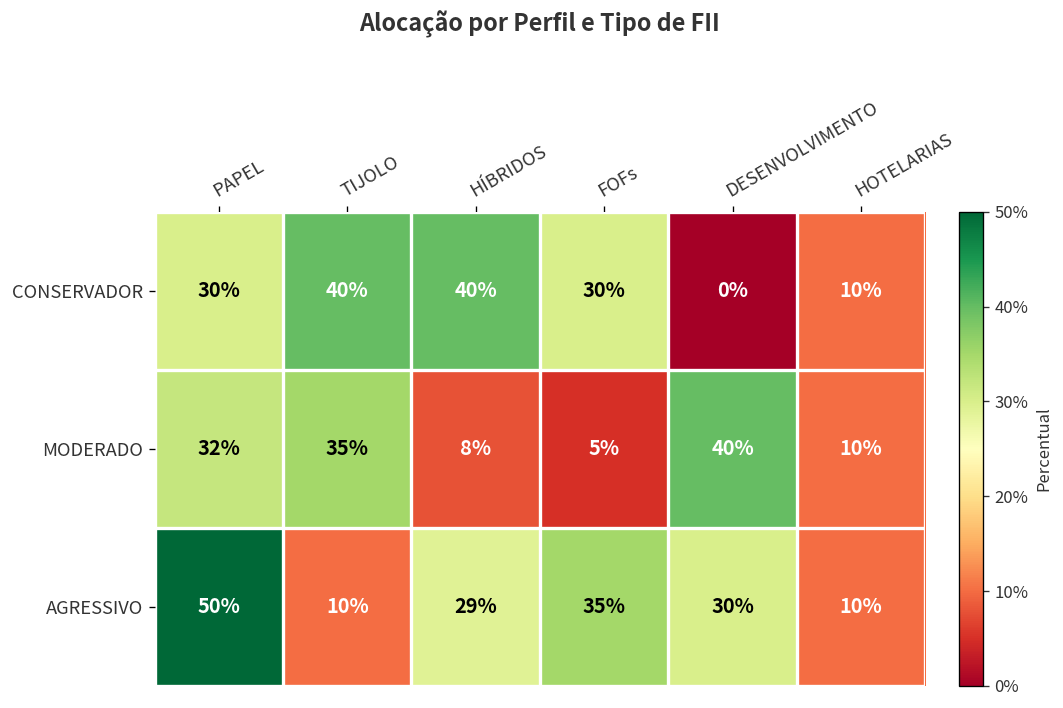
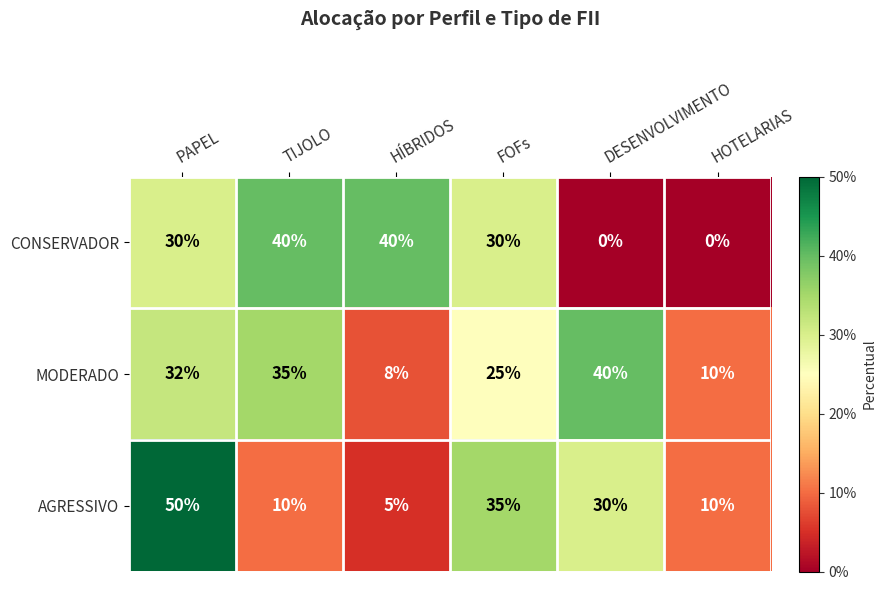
  {
    "CONSERVADOR": {
      "PAPEL": "30%",
      "TIJOLO": "40%",
      "HÍBRIDOS": "40%",
      "FOFs": "30%",
      "DESENVOLVIMENTO": "0%",
-     "HOTELARIAS": "10%"
+     "HOTELARIAS": "0%"
    },
    "MODERADO": {
      "PAPEL": "32%",
      "TIJOLO": "35%",
      "HÍBRIDOS": "8%",
-     "FOFs": "5%",
+     "FOFs": "25%",
      "DESENVOLVIMENTO": "40%",
      "HOTELARIAS": "10%"
    },
    "AGRESSIVO": {
      "PAPEL": "50%",
      "TIJOLO": "10%",
-     "HÍBRIDOS": "29%",
+     "HÍBRIDOS": "5%",
      "FOFs": "35%",
      "DESENVOLVIMENTO": "30%",
      "HOTELARIAS": "10%"
    }
  }
